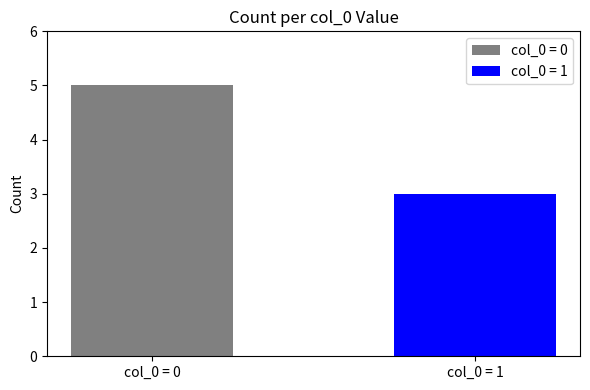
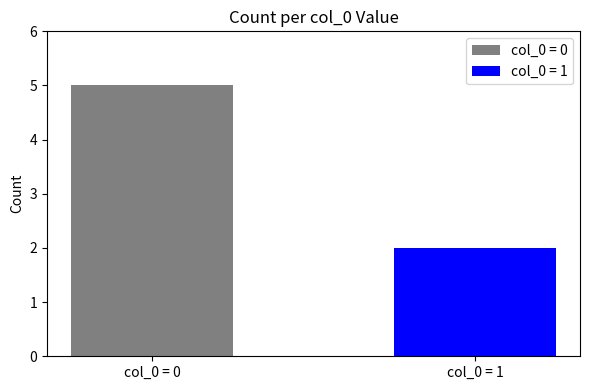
  {
    "col_0 = 0": 5,
-   "col_0 = 1": 3
+   "col_0 = 1": 2
  }
